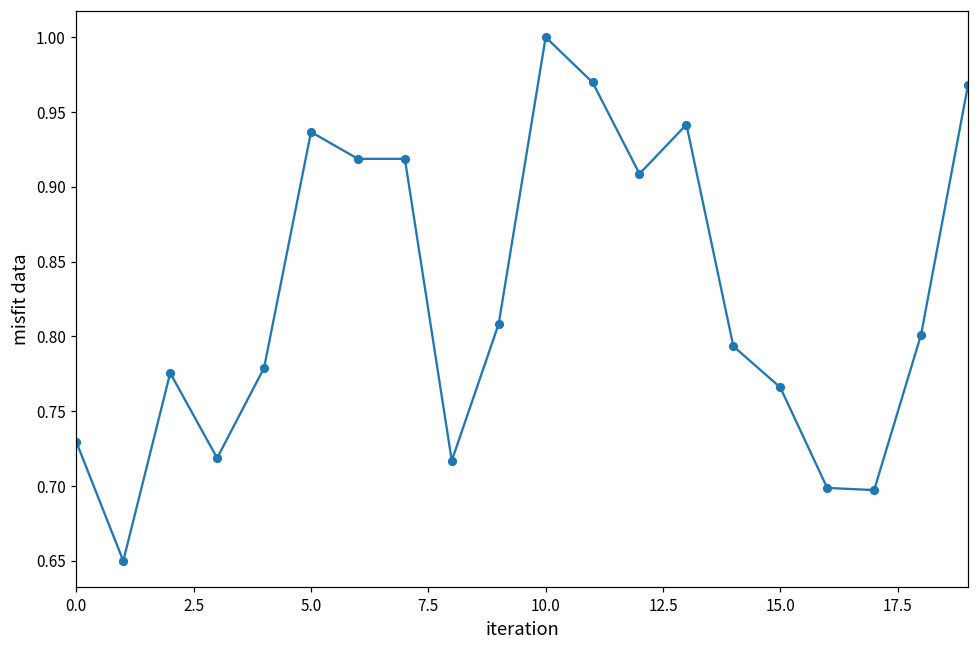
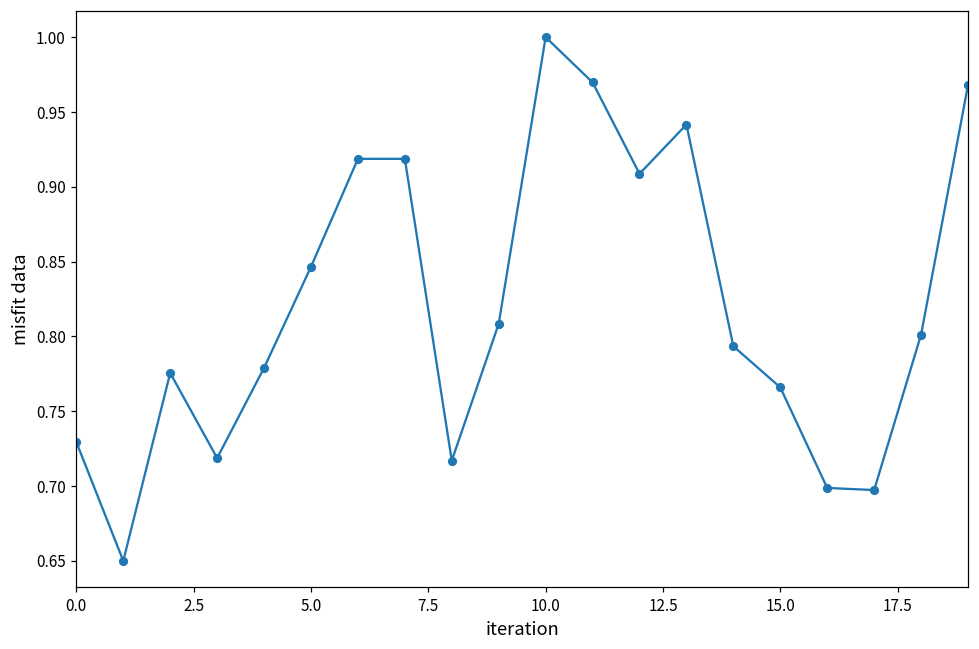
  {
    "0.0": 0.729,
-   "5.0": 0.937,
+   "5.0": 0.847,
    "10.0": 1.000,
    "15.0": 0.766
  }
